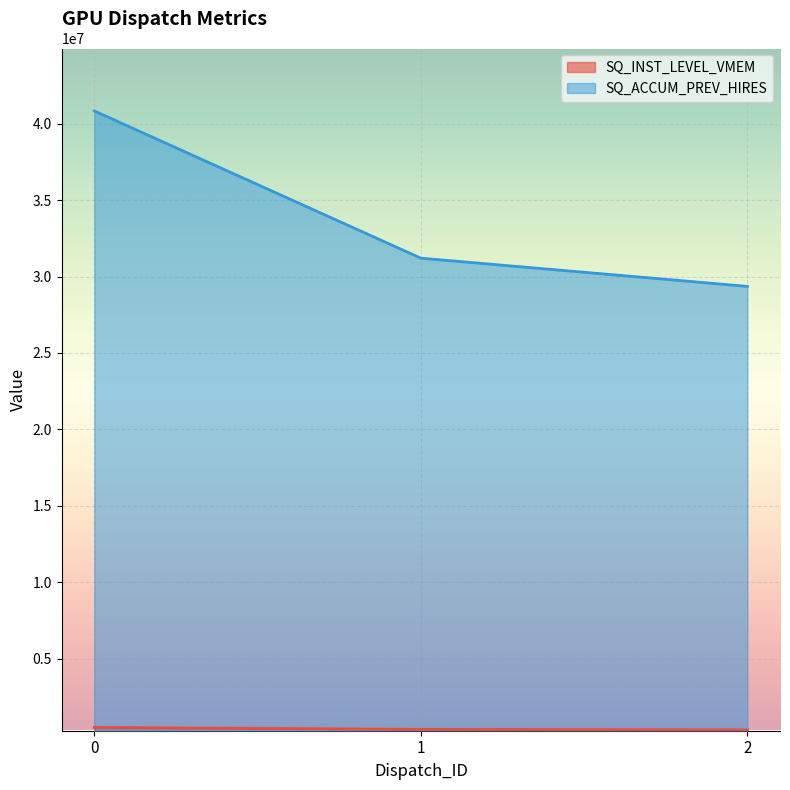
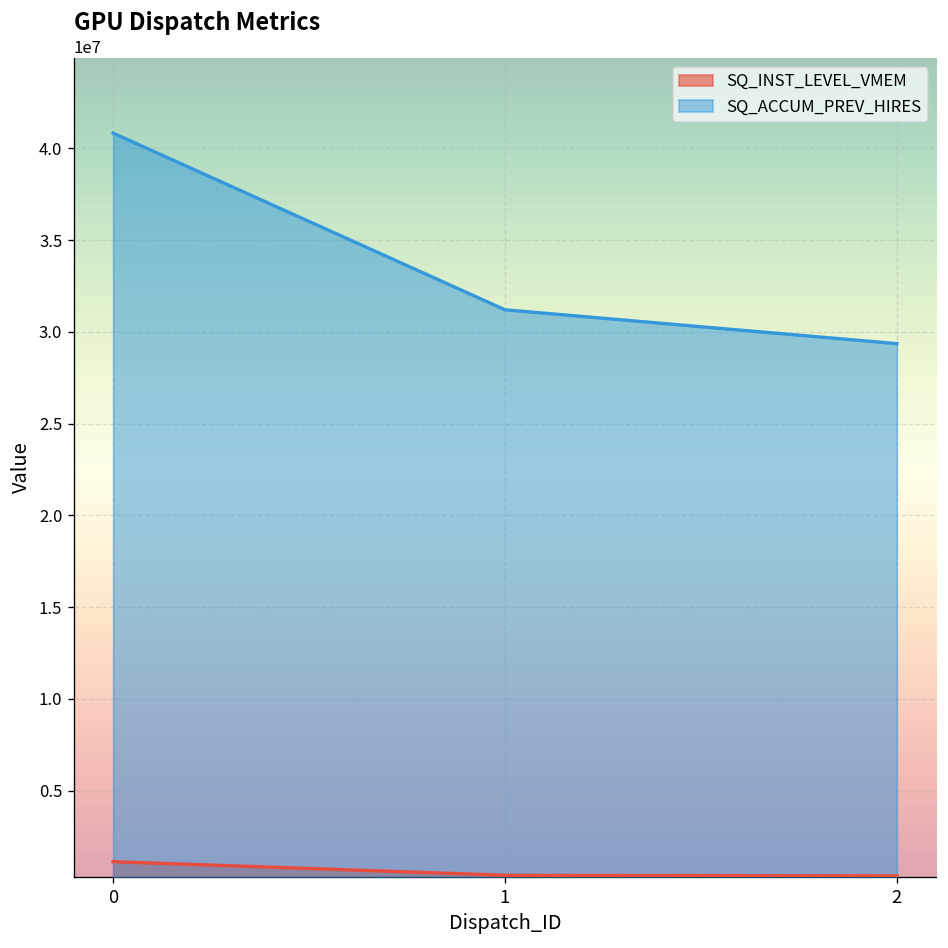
  {
    "SQ_INST_LEVEL_VMEM": {
-     "0": 500000,
+     "0": 1100000,
      "1": 400000,
      "2": 300000
    },
    "SQ_ACCUM_PREV_HIRES": {
      "0": 40800000,
      "1": 31200000,
      "2": 29400000
    }
  }
